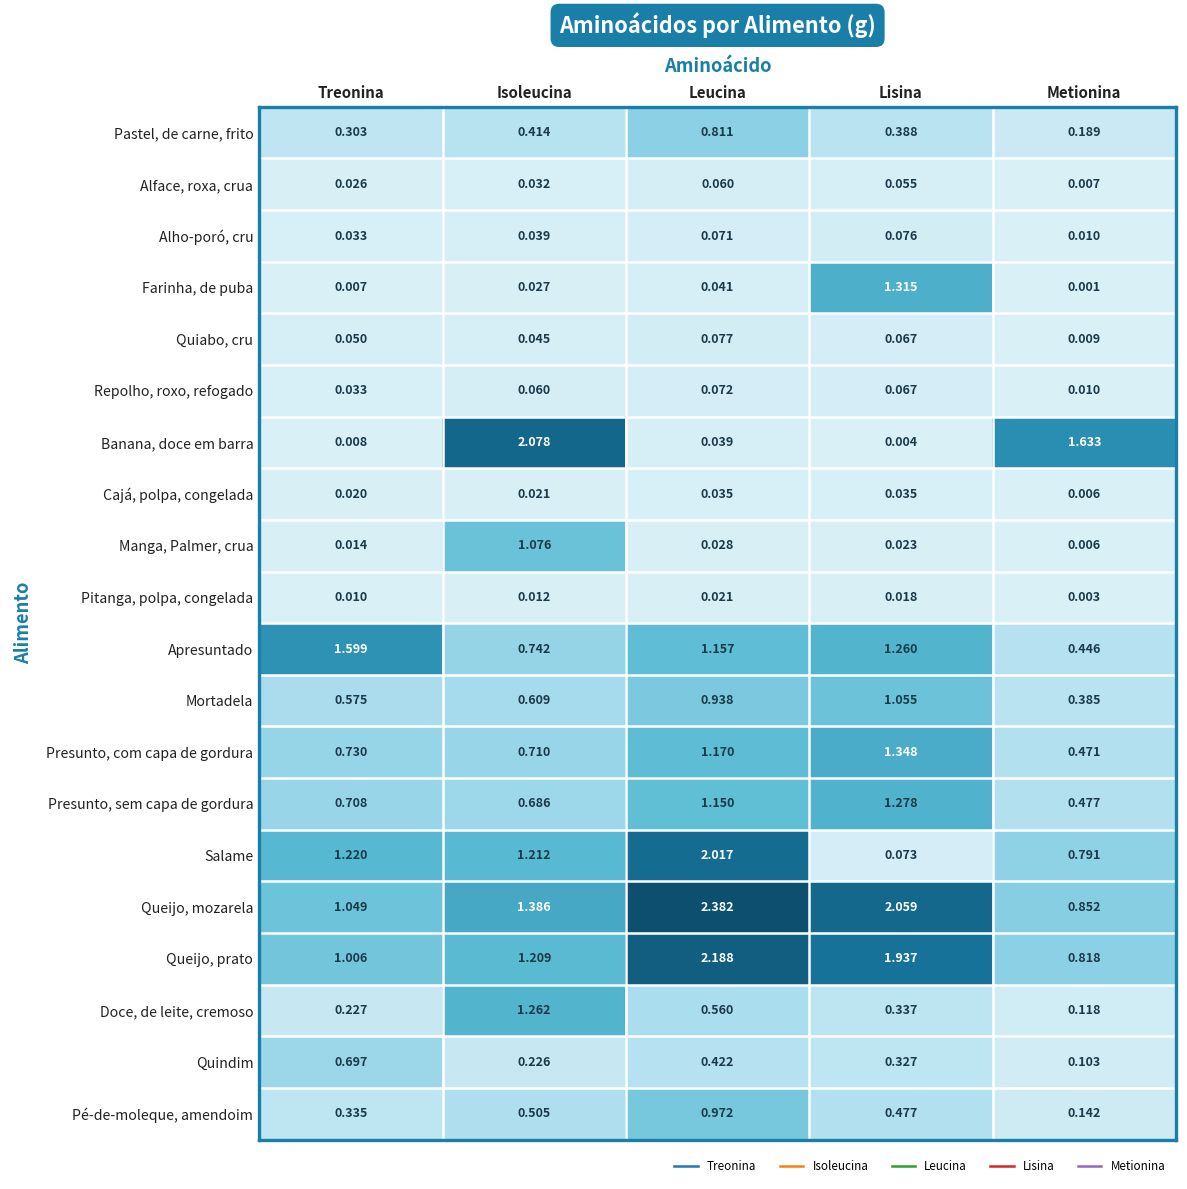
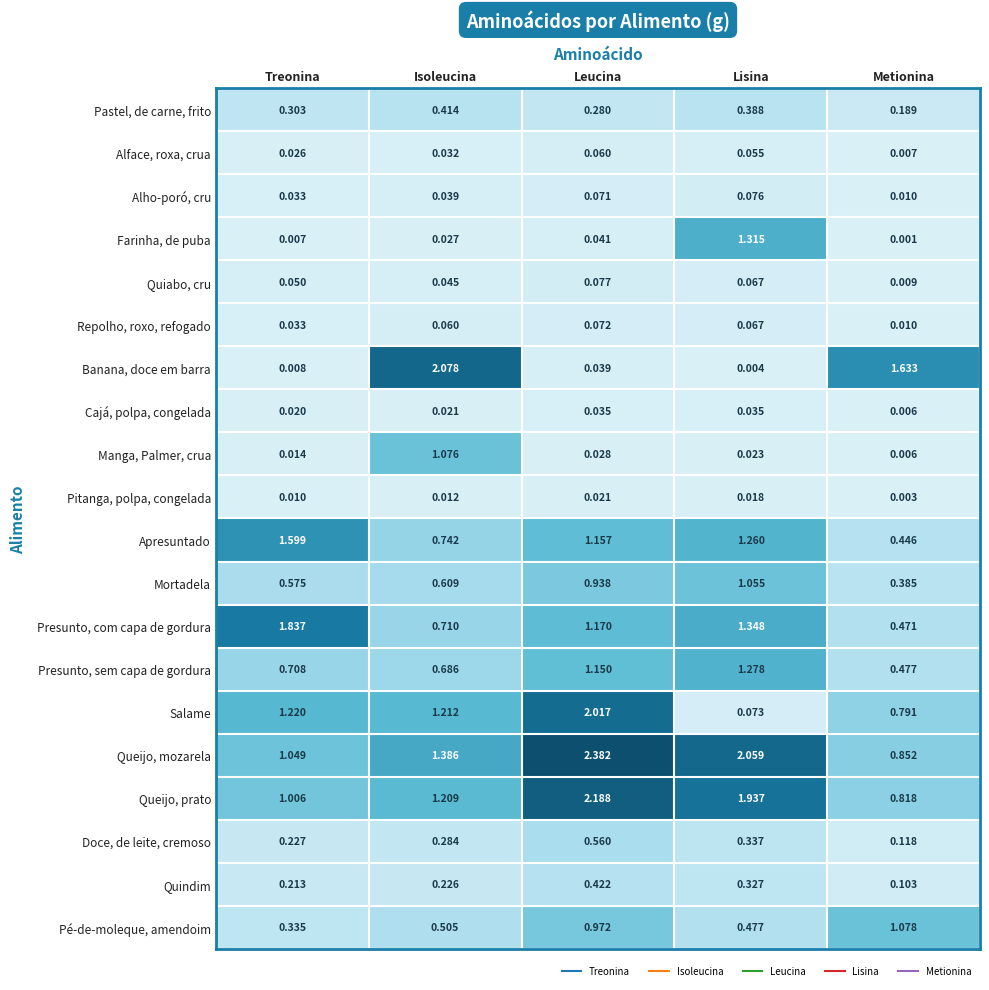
  {
    "Pastel, de carne, frito": {
      "Treonina": 0.303,
      "Isoleucina": 0.414,
-     "Leucina": 0.811,
+     "Leucina": 0.280,
      "Lisina": 0.388,
      "Metionina": 0.189
    },
    "Alface, roxa, crua": {
      "Treonina": 0.026,
      "Isoleucina": 0.032,
      "Leucina": 0.060,
      "Lisina": 0.055,
      "Metionina": 0.007
    },
    "Alho-poró, cru": {
      "Treonina": 0.033,
      "Isoleucina": 0.039,
      "Leucina": 0.071,
      "Lisina": 0.076,
      "Metionina": 0.010
    },
    "Farinha, de puba": {
      "Treonina": 0.007,
      "Isoleucina": 0.027,
      "Leucina": 0.041,
      "Lisina": 1.315,
      "Metionina": 0.001
    },
    "Quiabo, cru": {
      "Treonina": 0.050,
      "Isoleucina": 0.045,
      "Leucina": 0.077,
      "Lisina": 0.067,
      "Metionina": 0.009
    },
    "Repolho, roxo, refogado": {
      "Treonina": 0.033,
      "Isoleucina": 0.060,
      "Leucina": 0.072,
      "Lisina": 0.067,
      "Metionina": 0.010
    },
    "Banana, doce em barra": {
      "Treonina": 0.008,
      "Isoleucina": 2.078,
      "Leucina": 0.039,
      "Lisina": 0.004,
      "Metionina": 1.633
    },
    "Cajá, polpa, congelada": {
      "Treonina": 0.020,
      "Isoleucina": 0.021,
      "Leucina": 0.035,
      "Lisina": 0.035,
      "Metionina": 0.006
    },
    "Manga, Palmer, crua": {
      "Treonina": 0.014,
      "Isoleucina": 1.076,
      "Leucina": 0.028,
      "Lisina": 0.023,
      "Metionina": 0.006
    },
    "Pitanga, polpa, congelada": {
      "Treonina": 0.010,
      "Isoleucina": 0.012,
      "Leucina": 0.021,
      "Lisina": 0.018,
      "Metionina": 0.003
    },
    "Apresuntado": {
      "Treonina": 1.599,
      "Isoleucina": 0.742,
      "Leucina": 1.157,
      "Lisina": 1.260,
      "Metionina": 0.446
    },
    "Mortadela": {
      "Treonina": 0.575,
      "Isoleucina": 0.609,
      "Leucina": 0.938,
      "Lisina": 1.055,
      "Metionina": 0.385
    },
    "Presunto, com capa de gordura": {
-     "Treonina": 0.730,
+     "Treonina": 1.837,
      "Isoleucina": 0.710,
      "Leucina": 1.170,
      "Lisina": 1.348,
      "Metionina": 0.471
    },
    "Presunto, sem capa de gordura": {
      "Treonina": 0.708,
      "Isoleucina": 0.686,
      "Leucina": 1.150,
      "Lisina": 1.278,
      "Metionina": 0.477
    },
    "Salame": {
      "Treonina": 1.220,
      "Isoleucina": 1.212,
      "Leucina": 2.017,
      "Lisina": 0.073,
      "Metionina": 0.791
    },
    "Queijo, mozarela": {
      "Treonina": 1.049,
      "Isoleucina": 1.386,
      "Leucina": 2.382,
      "Lisina": 2.059,
      "Metionina": 0.852
    },
    "Queijo, prato": {
      "Treonina": 1.006,
      "Isoleucina": 1.209,
      "Leucina": 2.188,
      "Lisina": 1.937,
      "Metionina": 0.818
    },
    "Doce, de leite, cremoso": {
      "Treonina": 0.227,
-     "Isoleucina": 1.262,
+     "Isoleucina": 0.284,
      "Leucina": 0.560,
      "Lisina": 0.337,
      "Metionina": 0.118
    },
    "Quindim": {
-     "Treonina": 0.697,
+     "Treonina": 0.213,
      "Isoleucina": 0.226,
      "Leucina": 0.422,
      "Lisina": 0.327,
      "Metionina": 0.103
    },
    "Pé-de-moleque, amendoim": {
      "Treonina": 0.335,
      "Isoleucina": 0.505,
      "Leucina": 0.972,
      "Lisina": 0.477,
-     "Metionina": 0.142
+     "Metionina": 1.078
    }
  }
